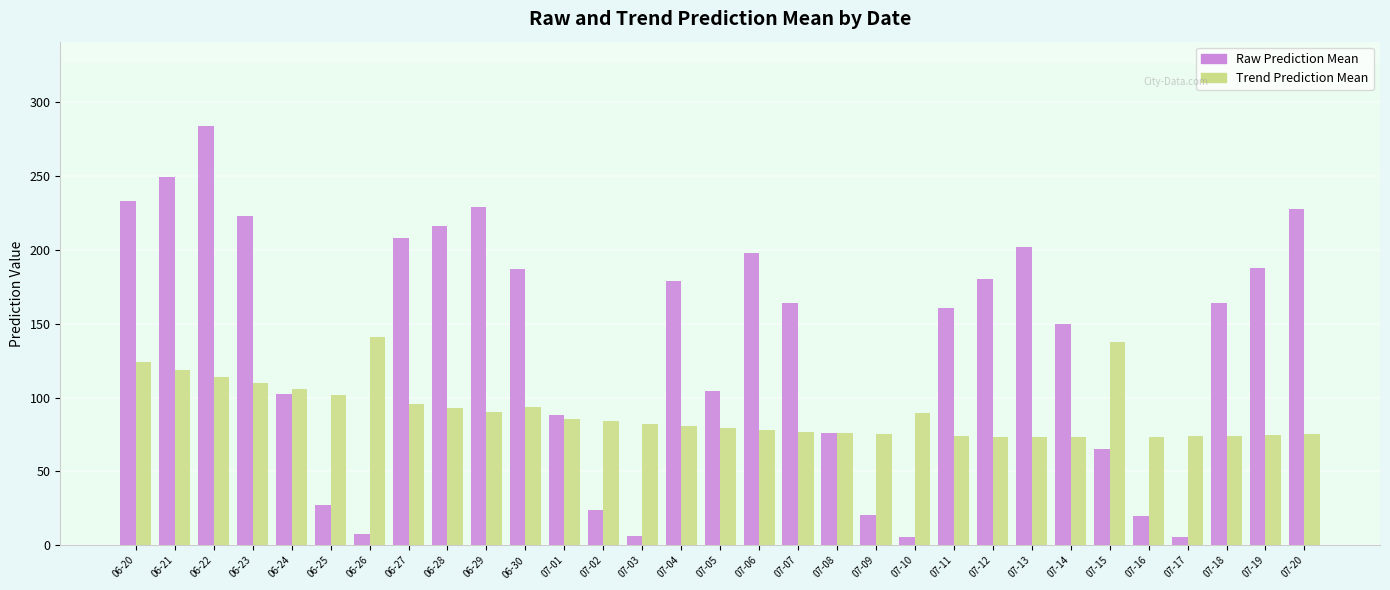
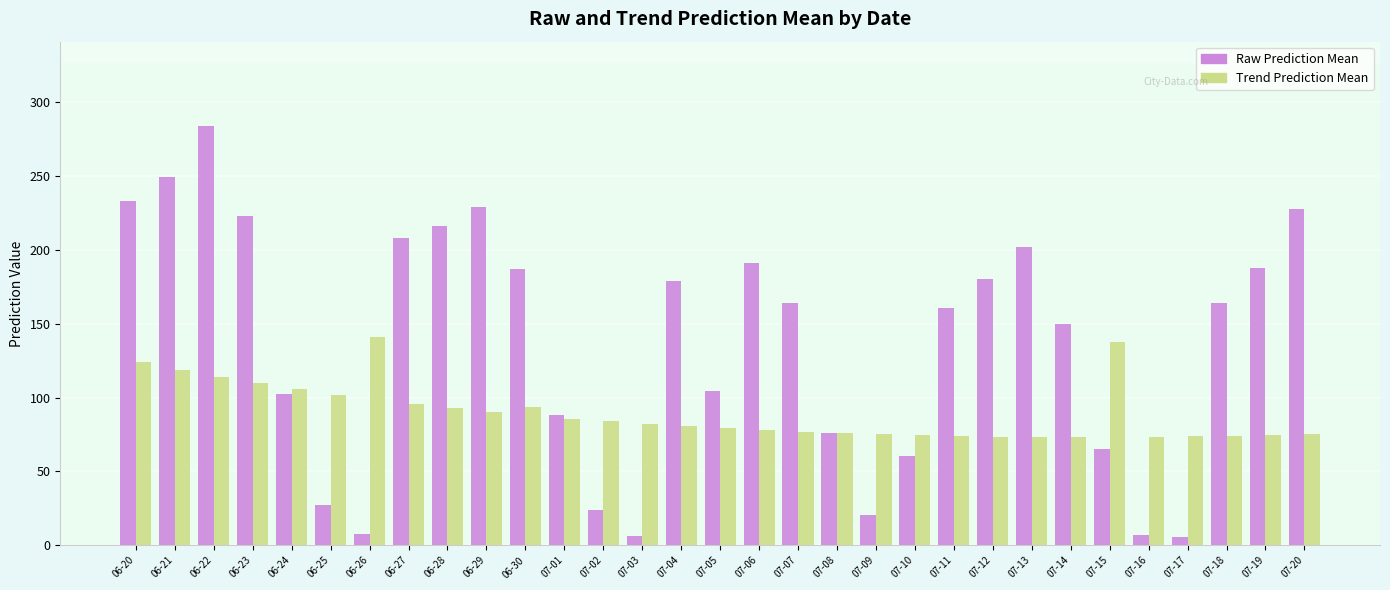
  {
    "Raw Prediction Mean": {
      "06-20": 233,
      "06-21": 249,
      "06-22": 284,
      "06-23": 223,
      "06-24": 103,
      "06-25": 28,
      "06-26": 7,
      "06-27": 208,
      "06-28": 216,
      "06-29": 229,
      "06-30": 187,
      "07-01": 88,
      "07-02": 24,
      "07-03": 6,
      "07-04": 179,
      "07-05": 104,
-     "07-06": 198,
+     "07-06": 191,
      "07-07": 164,
      "07-08": 76,
      "07-09": 21,
-     "07-10": 5,
+     "07-10": 61,
      "07-11": 161,
      "07-12": 180,
      "07-13": 202,
      "07-14": 150,
      "07-15": 65,
-     "07-16": 20,
+     "07-16": 7,
      "07-17": 5,
      "07-18": 164,
      "07-19": 188,
      "07-20": 228
    },
    "Trend Prediction Mean": {
      "06-20": 124,
      "06-21": 119,
      "06-22": 114,
      "06-23": 110,
      "06-24": 106,
      "06-25": 102,
      "06-26": 141,
      "06-27": 96,
      "06-28": 93,
      "06-29": 90,
      "06-30": 94,
      "07-01": 86,
      "07-02": 84,
      "07-03": 82,
      "07-04": 81,
      "07-05": 79,
      "07-06": 78,
      "07-07": 77,
      "07-08": 76,
      "07-09": 75,
-     "07-10": 90,
+     "07-10": 75,
      "07-11": 74,
      "07-12": 74,
      "07-13": 73,
      "07-14": 73,
      "07-15": 138,
      "07-16": 73,
      "07-17": 74,
      "07-18": 74,
      "07-19": 75,
      "07-20": 75
    }
  }
